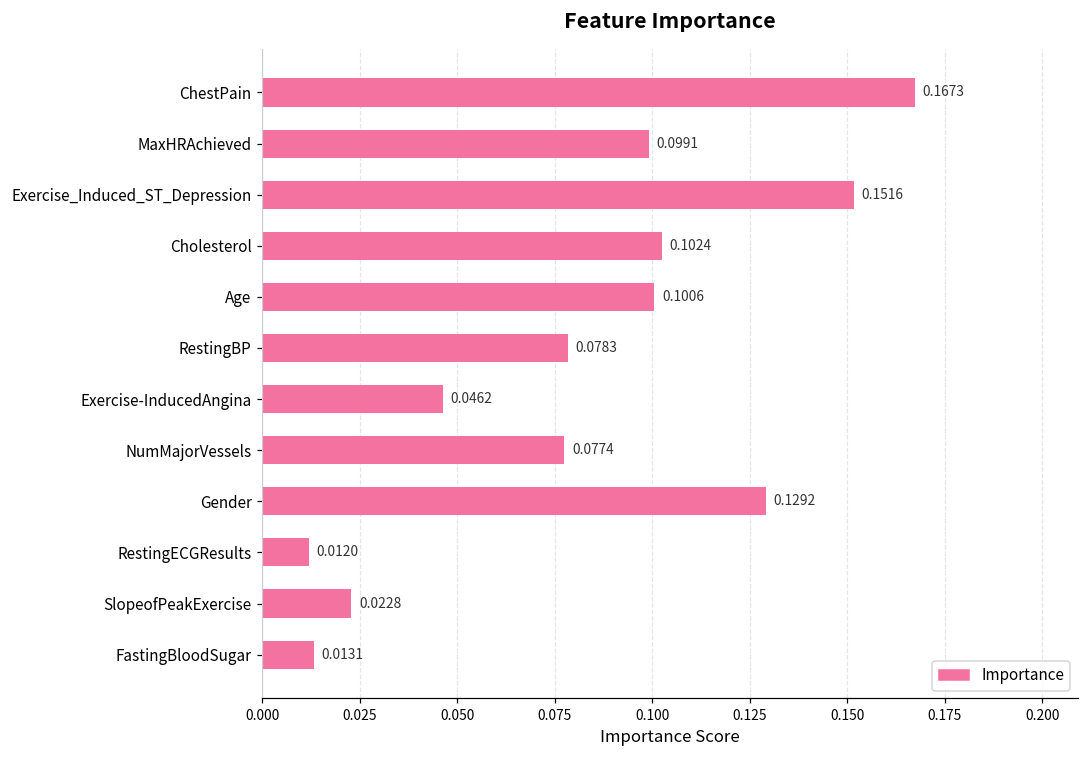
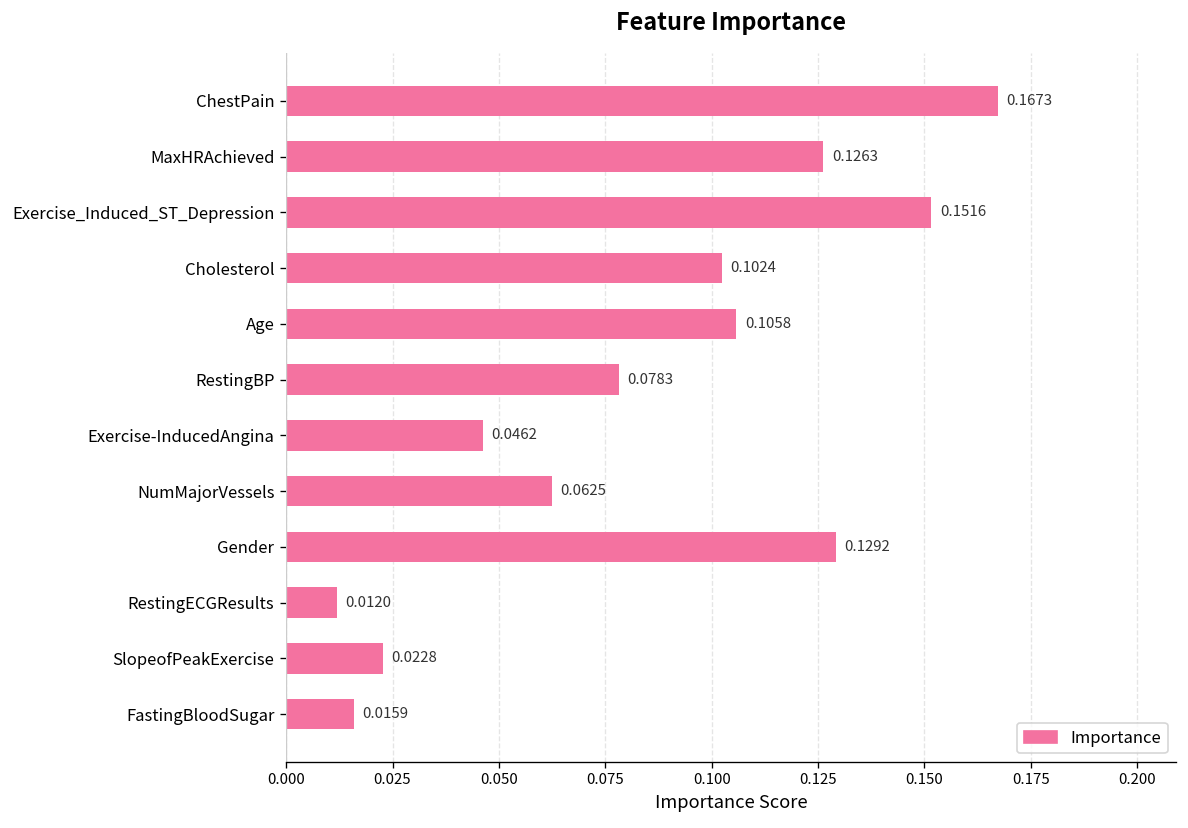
  {
    "ChestPain": 0.1673,
-   "MaxHRAchieved": 0.0991,
+   "MaxHRAchieved": 0.1263,
    "Exercise_Induced_ST_Depression": 0.1516,
    "Cholesterol": 0.1024,
-   "Age": 0.1006,
+   "Age": 0.1058,
    "RestingBP": 0.0783,
    "Exercise-InducedAngina": 0.0462,
-   "NumMajorVessels": 0.0774,
+   "NumMajorVessels": 0.0625,
    "Gender": 0.1292,
    "RestingECGResults": 0.0120,
    "SlopeofPeakExercise": 0.0228,
-   "FastingBloodSugar": 0.0131
+   "FastingBloodSugar": 0.0159
  }
